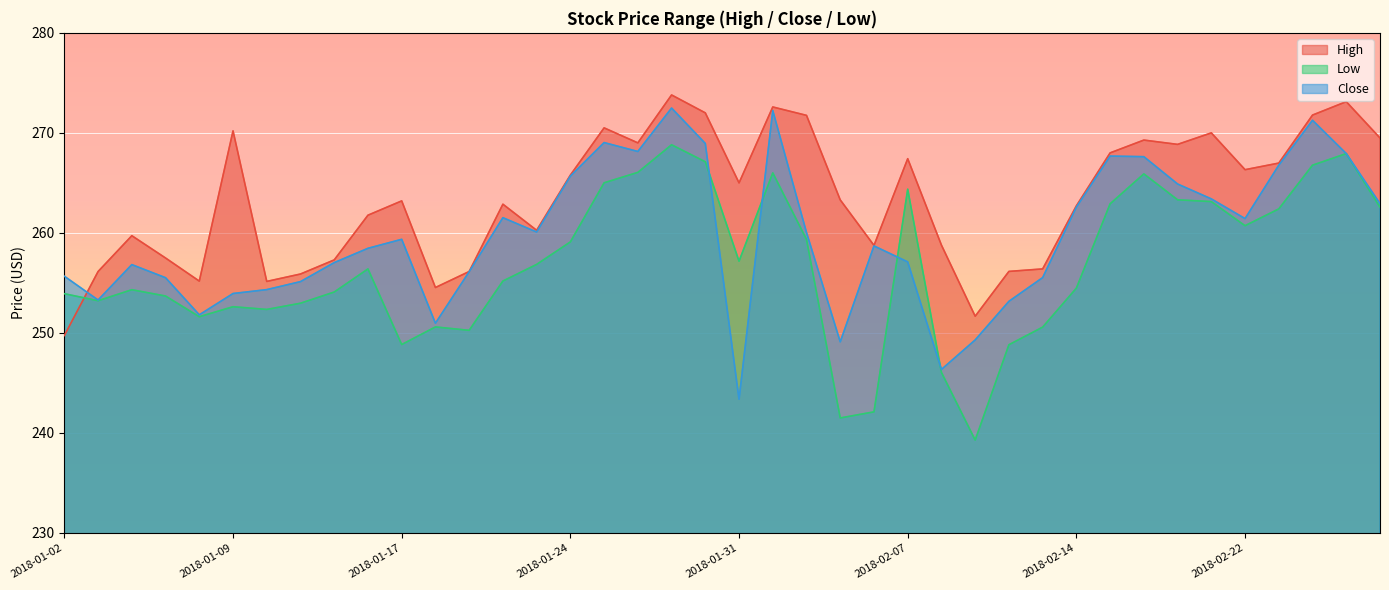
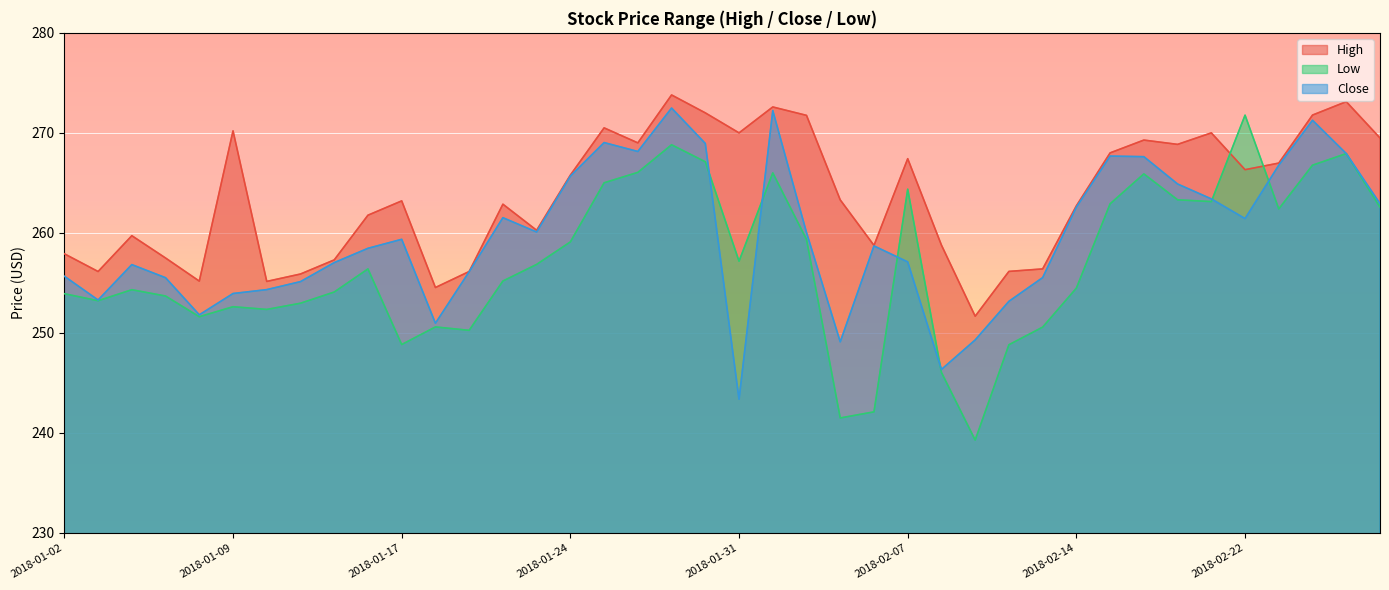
  {
    "High": {
-     "2018-01-02": 249.7,
+     "2018-01-02": 257.9,
      "2018-01-09": 270.2,
      "2018-01-17": 263.2,
-     "2018-01-31": 265,
+     "2018-01-31": 270,
      "2018-02-07": 267.4,
      "2018-02-22": 266.3
    },
    "Low": {
      "2018-01-02": 253.9,
      "2018-01-09": 252.6,
      "2018-01-17": 248.8,
      "2018-01-24": 259.1,
      "2018-01-31": 257.2,
      "2018-02-07": 264.4,
      "2018-02-14": 254.5,
-     "2018-02-22": 260.7
+     "2018-02-22": 271.8
    },
    "Close": {
      "2018-01-02": 255.7,
      "2018-01-09": 253.9,
      "2018-01-17": 259.4,
      "2018-01-31": 243.4,
      "2018-02-07": 257.1,
      "2018-02-22": 261.4
    }
  }
